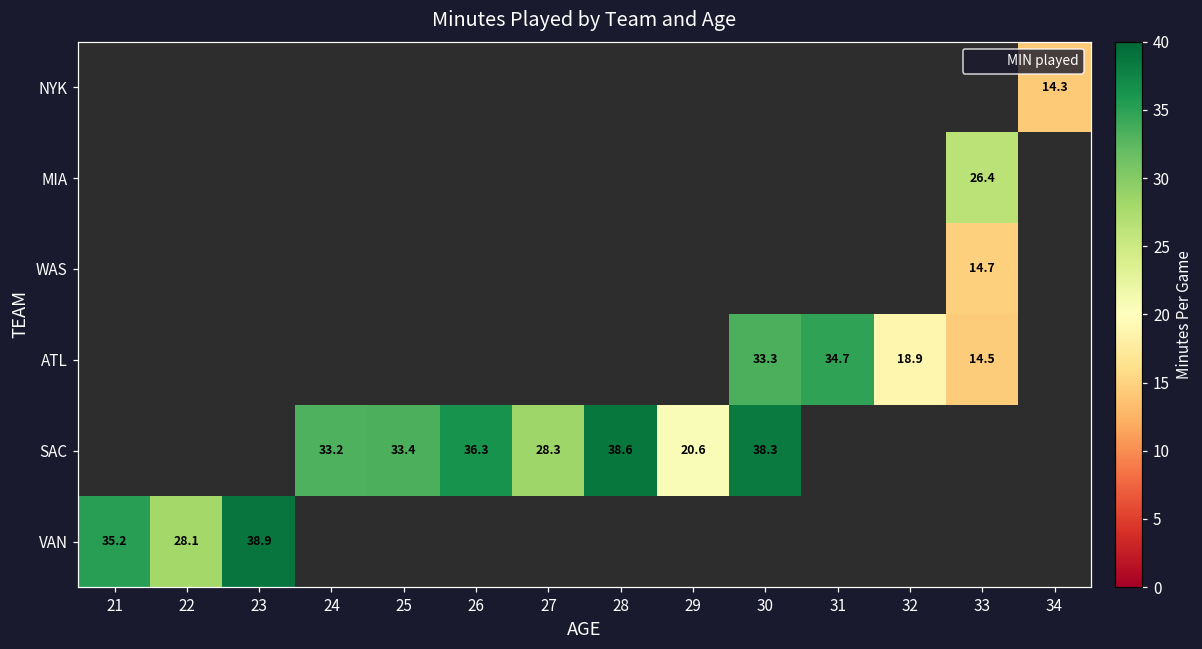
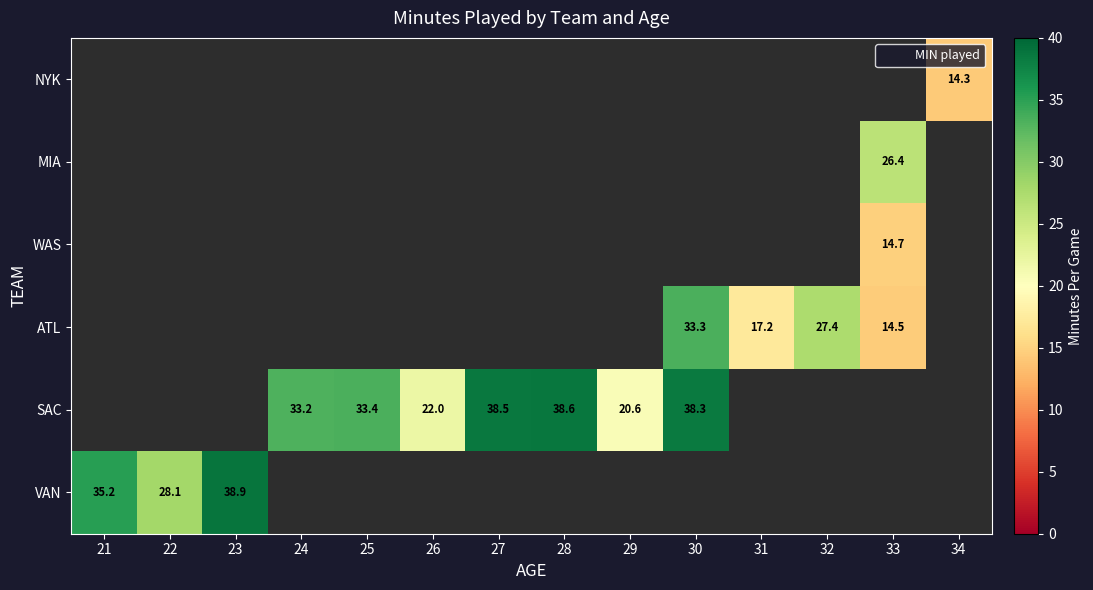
  {
    "NYK": {
      "34": 14.3
    },
    "MIA": {
      "33": 26.4
    },
    "WAS": {
      "33": 14.7
    },
    "ATL": {
      "30": 33.3,
-     "31": 34.7,
-     "32": 18.9,
+     "31": 17.2,
+     "32": 27.4,
      "33": 14.5
    },
    "SAC": {
      "24": 33.2,
      "25": 33.4,
-     "26": 36.3,
-     "27": 28.3,
+     "26": 22.0,
+     "27": 38.5,
      "28": 38.6,
      "29": 20.6,
      "30": 38.3
    },
    "VAN": {
      "21": 35.2,
      "22": 28.1,
      "23": 38.9
    }
  }
